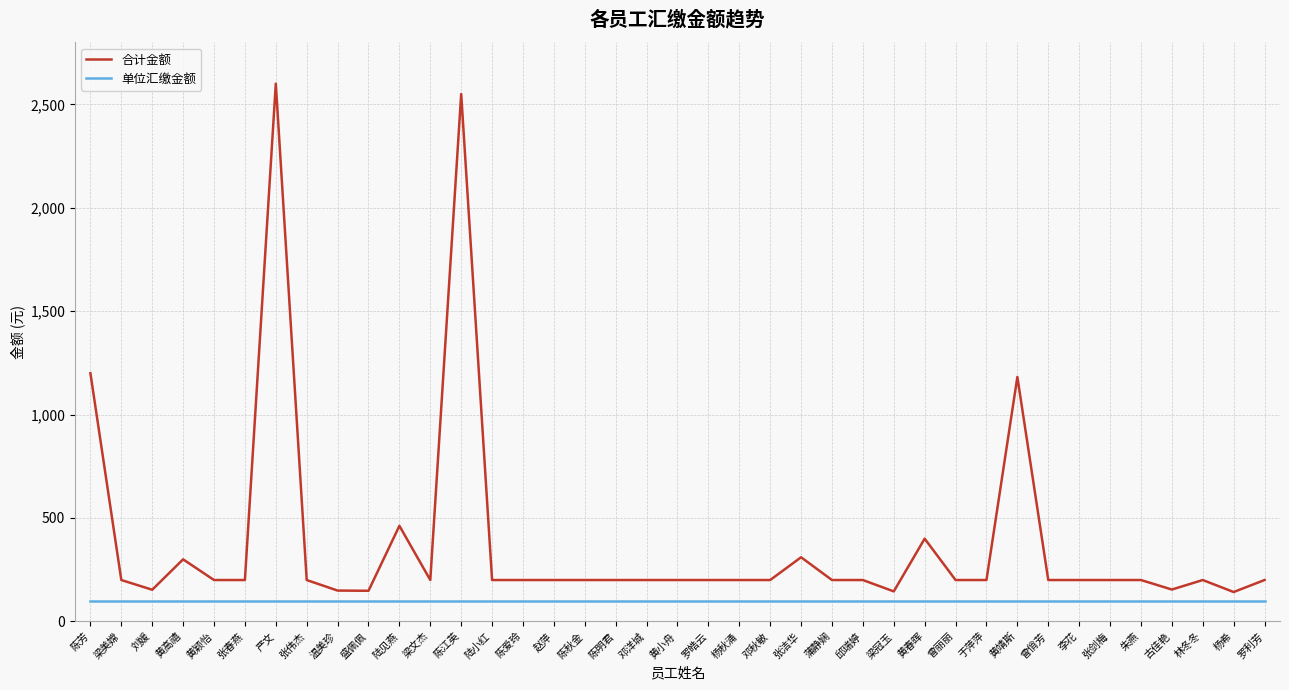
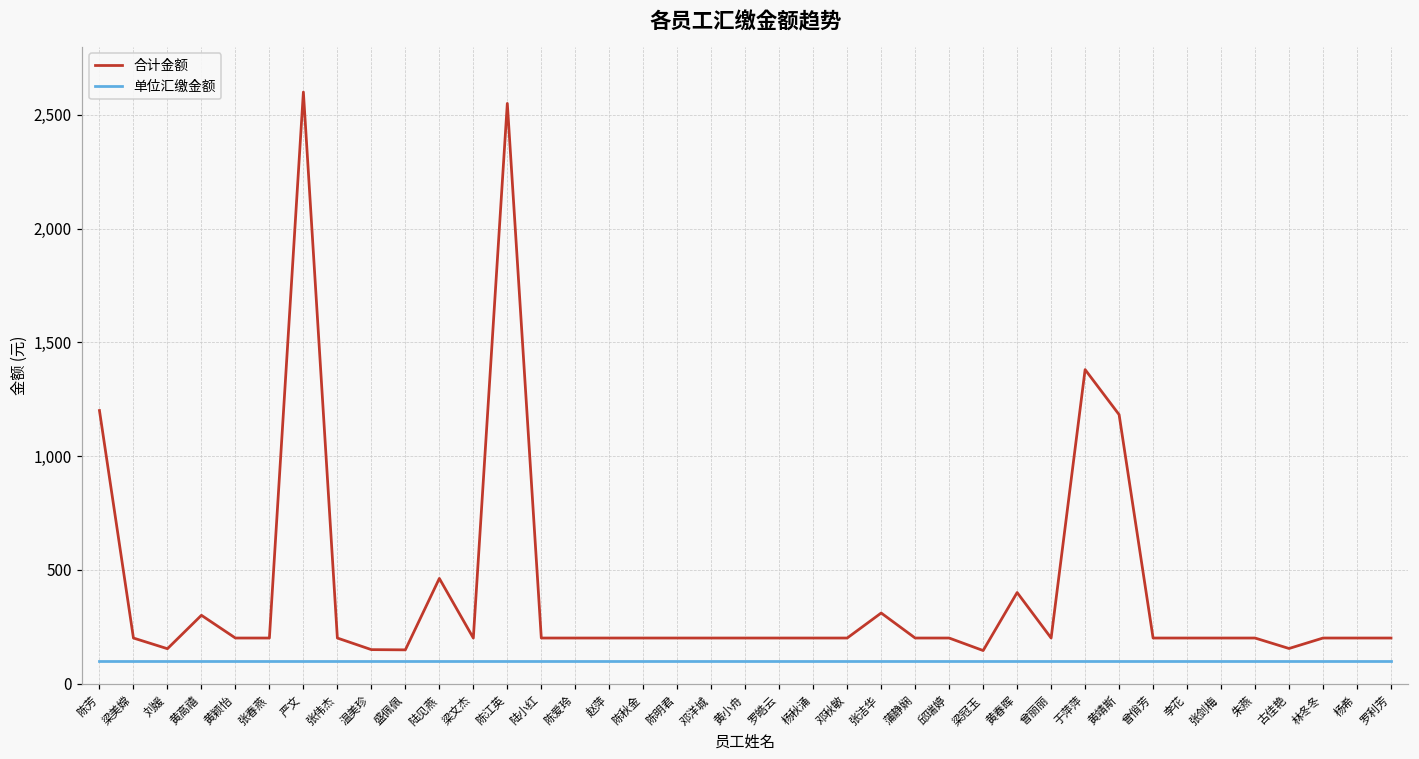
  {
    "合计金额": {
      "陈芳": "1,200",
      "梁美嫦": "200",
      "刘媛": "150",
      "黄高禧": "300",
      "黄颖怡": "200",
      "张春燕": "200",
      "严文": "2,600",
      "张伟杰": "200",
      "温美珍": "150",
      "盛佩佩": "150",
      "陆见燕": "460",
      "梁文杰": "200",
      "陈江英": "2,550",
      "陆小红": "200",
      "陈爱玲": "200",
      "赵萍": "200",
      "陈秋金": "200",
      "陈明君": "200",
      "邓洋城": "200",
      "黄小舟": "200",
      "罗皓云": "200",
      "杨秋涌": "200",
      "邓秋敏": "200",
      "张洁华": "310",
      "蒲静娴": "200",
      "邱瑞婷": "200",
      "梁冠玉": "150",
      "黄春晖": "400",
      "曾丽丽": "200",
-     "于萍萍": "200",
+     "于萍萍": "1,380",
      "黄靖斯": "1,180",
      "曾俏芳": "200",
      "李花": "200",
      "张剑梅": "200",
      "朱燕": "200",
      "古佳艳": "150",
      "林冬冬": "200",
-     "杨希": "140",
+     "杨希": "200",
      "罗利芳": "200"
    },
    "单位汇缴金额": {
      "陈芳": "100",
      "梁美嫦": "100",
      "刘媛": "100",
      "黄高禧": "100",
      "黄颖怡": "100",
      "张春燕": "100",
      "严文": "100",
      "张伟杰": "100",
      "温美珍": "100",
      "盛佩佩": "100",
      "陆见燕": "100",
      "梁文杰": "100",
      "陈江英": "100",
      "陆小红": "100",
      "陈爱玲": "100",
      "赵萍": "100",
      "陈秋金": "100",
      "陈明君": "100",
      "邓洋城": "100",
      "黄小舟": "100",
      "罗皓云": "100",
      "杨秋涌": "100",
      "邓秋敏": "100",
      "张洁华": "100",
      "蒲静娴": "100",
      "邱瑞婷": "100",
      "梁冠玉": "100",
      "黄春晖": "100",
      "曾丽丽": "100",
      "于萍萍": "100",
      "黄靖斯": "100",
      "曾俏芳": "100",
      "李花": "100",
      "张剑梅": "100",
      "朱燕": "100",
      "古佳艳": "100",
      "林冬冬": "100",
      "杨希": "100",
      "罗利芳": "100"
    }
  }
